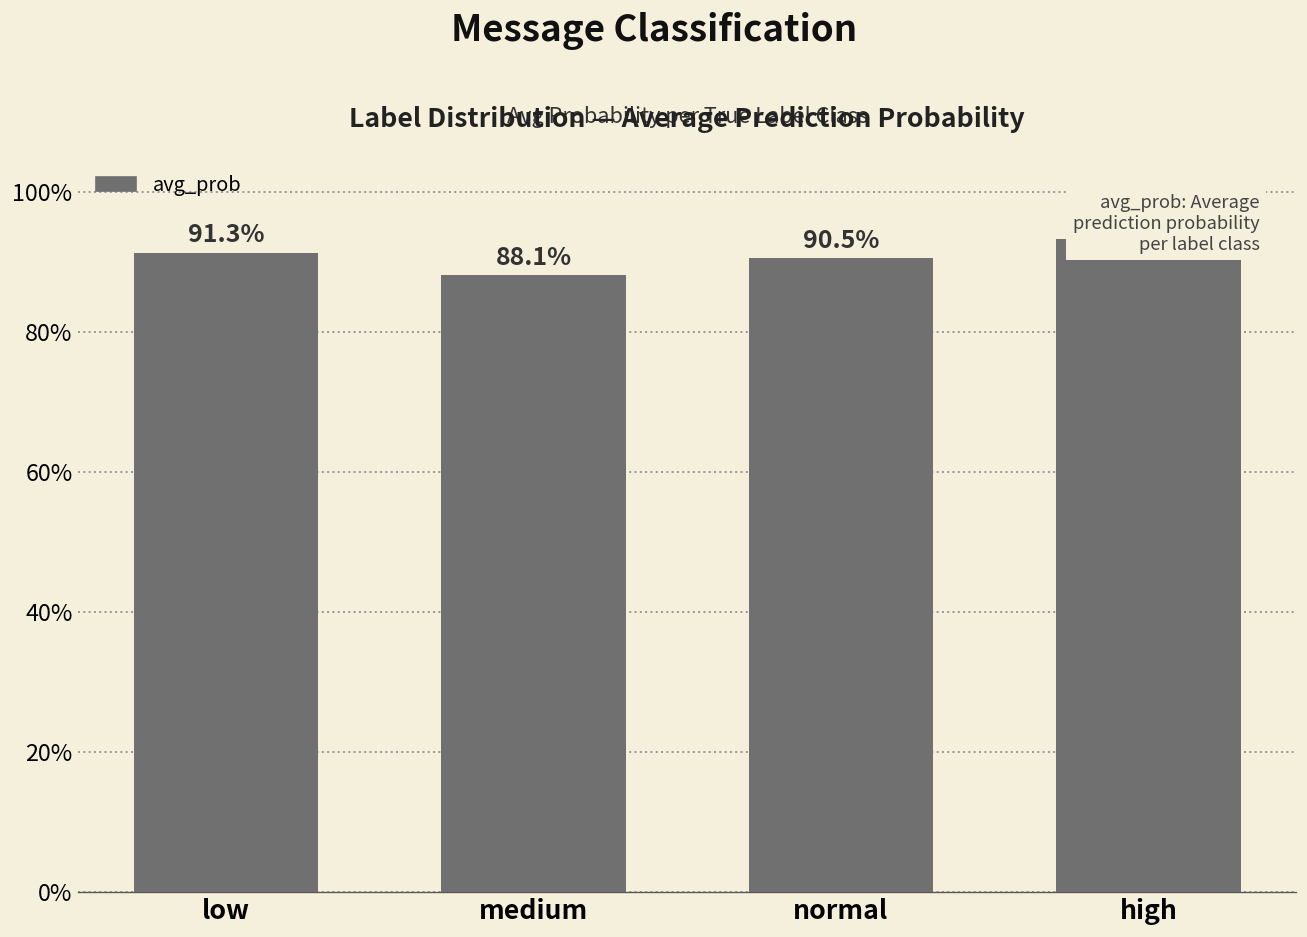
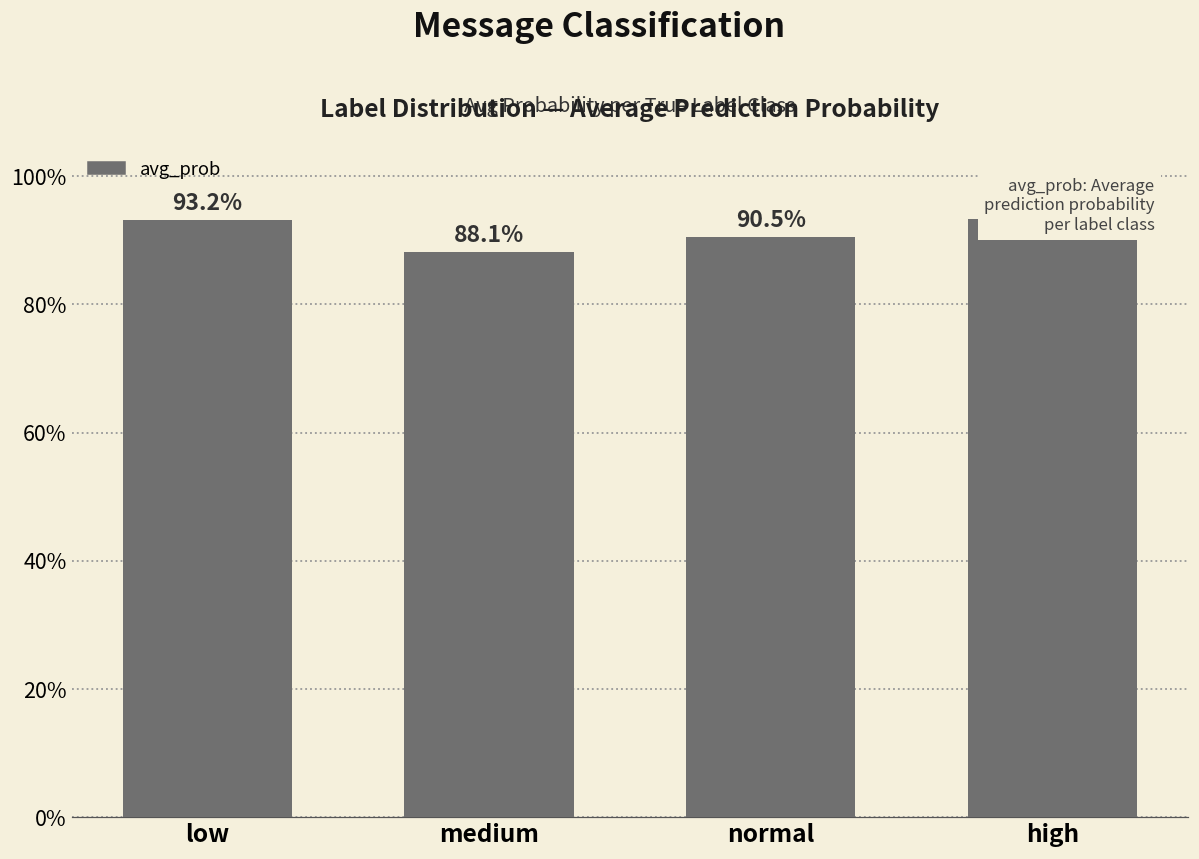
  {
-   "low": "91.3%",
+   "low": "93.2%",
    "medium": "88.1%",
    "normal": "90.5%"
  }
